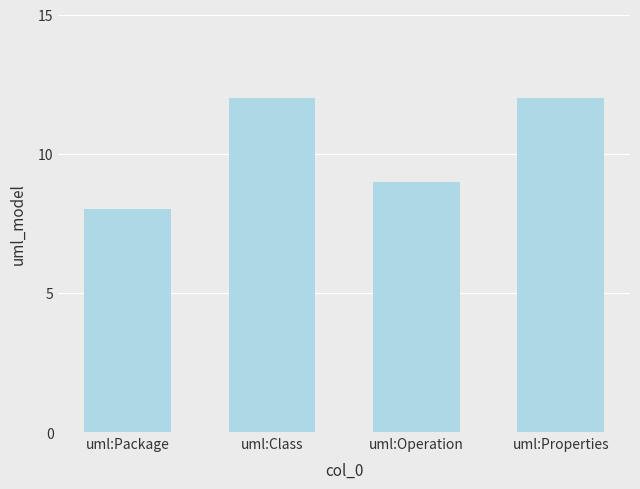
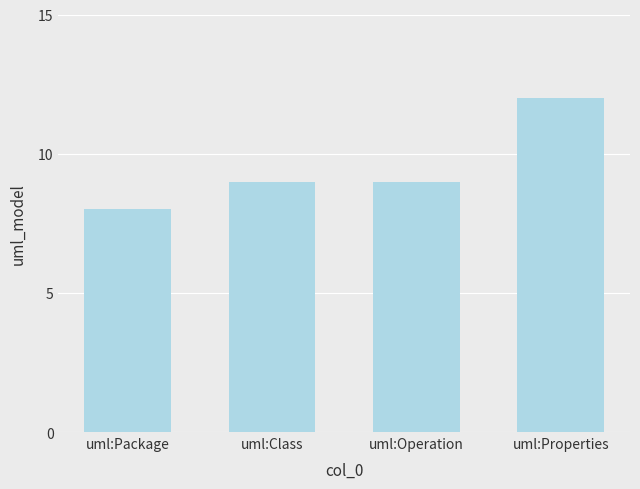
  {
    "uml:Package": 8,
-   "uml:Class": 12,
+   "uml:Class": 9,
    "uml:Operation": 9,
    "uml:Properties": 12
  }
